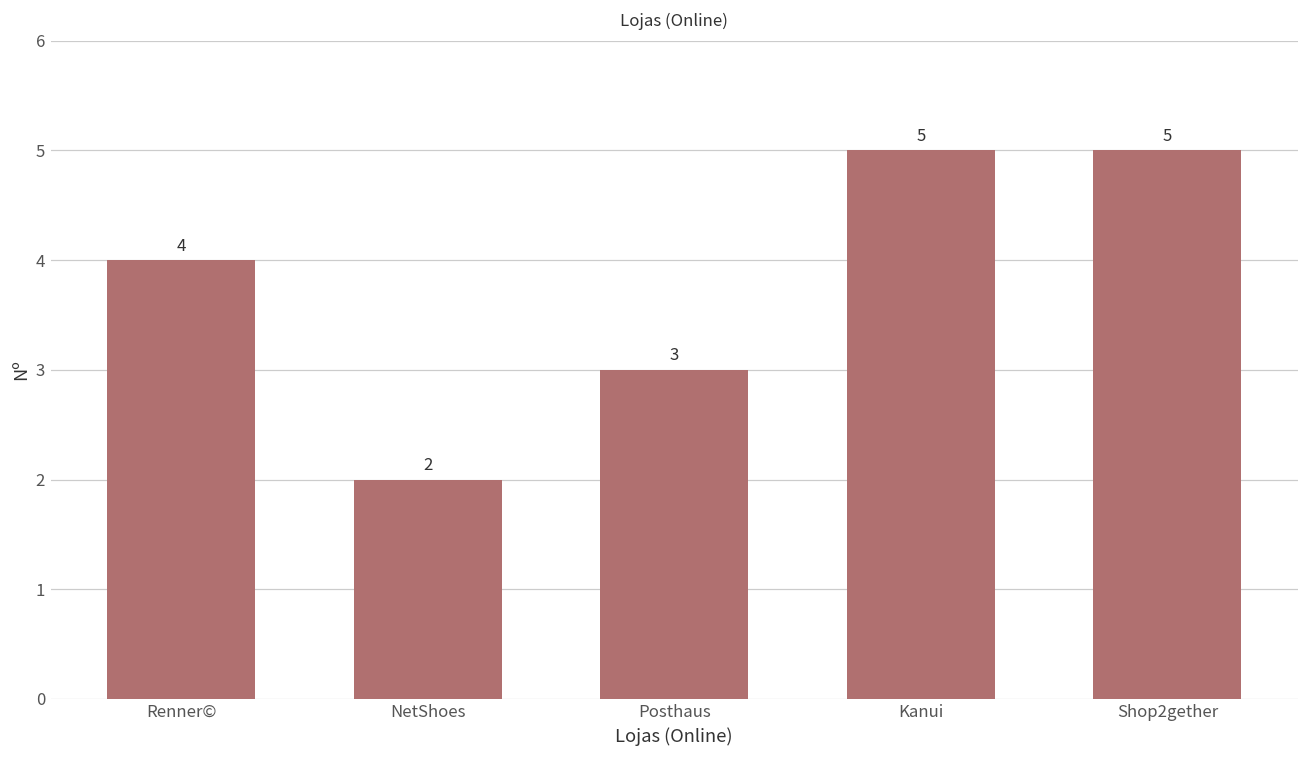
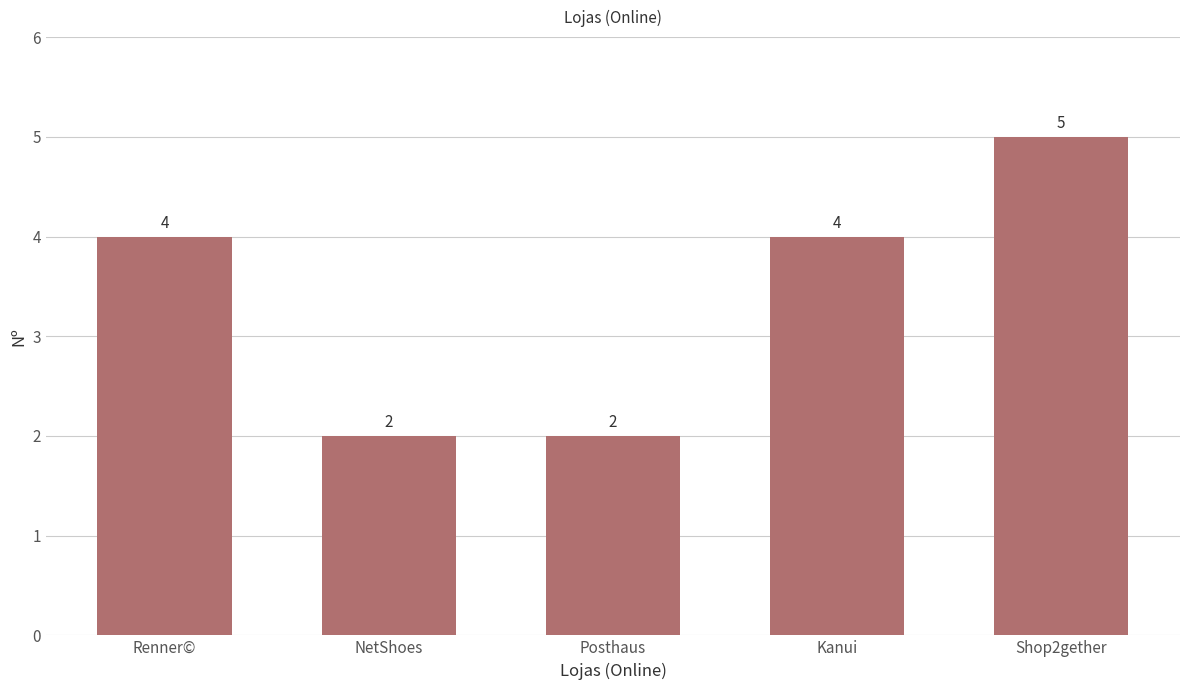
  {
    "Renner©": 4,
    "NetShoes": 2,
-   "Posthaus": 3,
-   "Kanui": 5,
+   "Posthaus": 2,
+   "Kanui": 4,
    "Shop2gether": 5
  }
